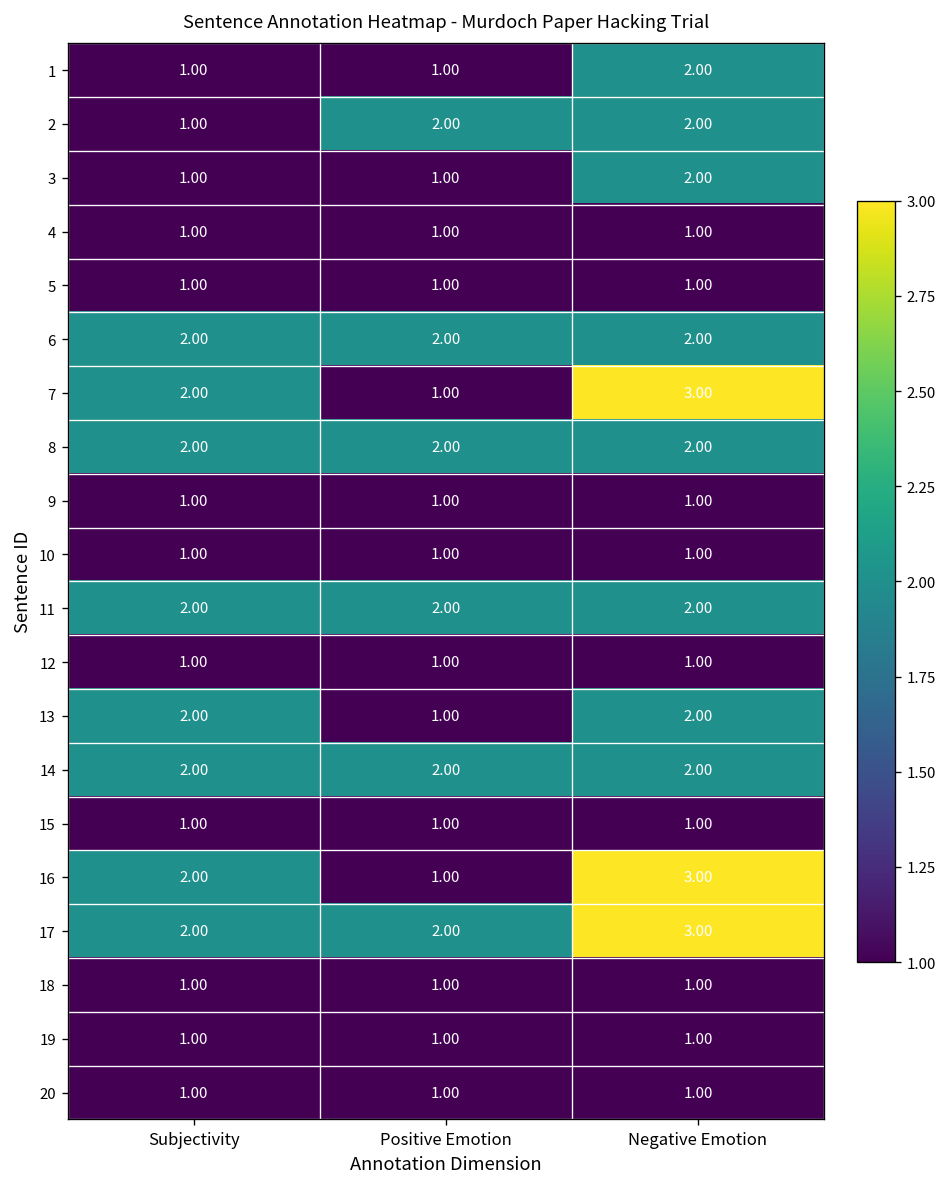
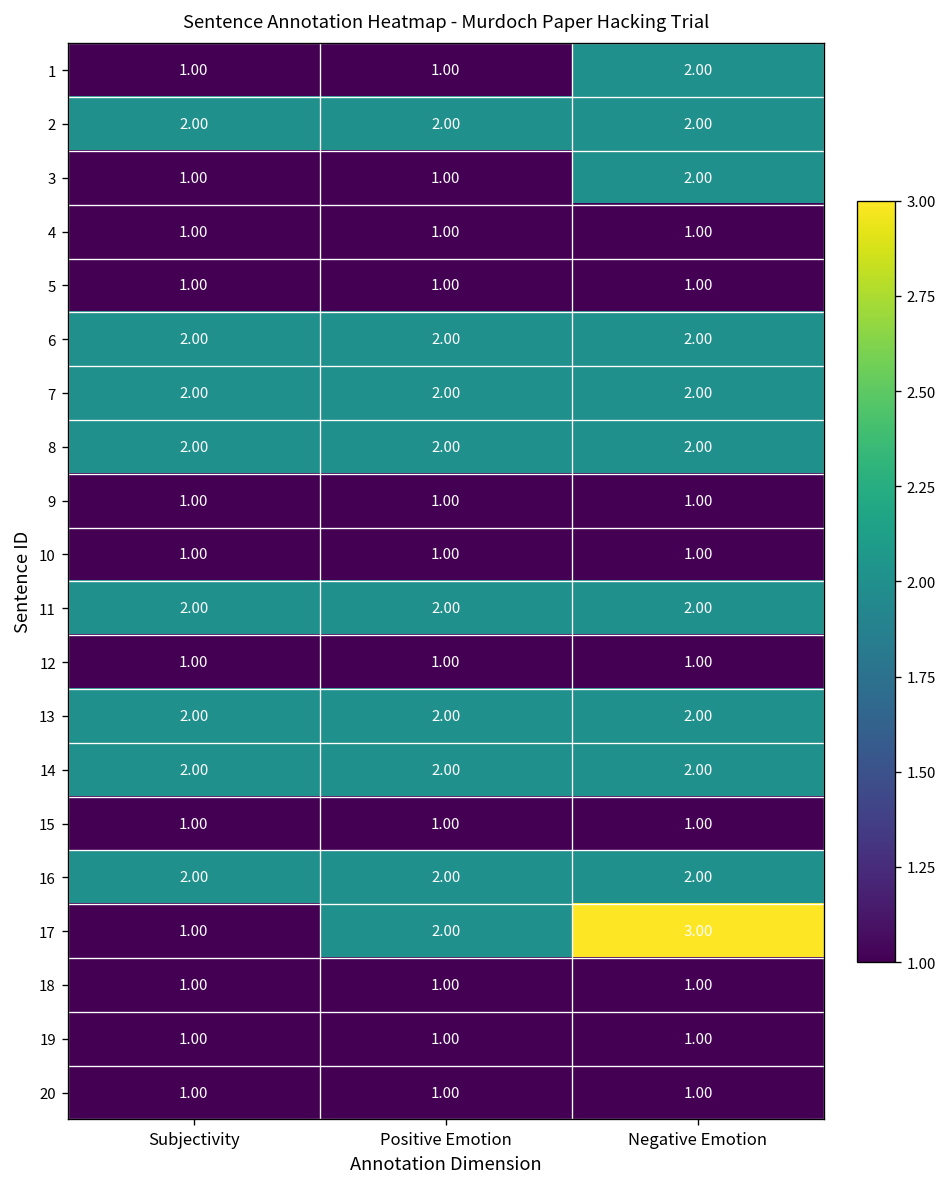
  {
    "1": {
      "Subjectivity": 1.00,
      "Positive Emotion": 1.00,
      "Negative Emotion": 2.00
    },
    "2": {
-     "Subjectivity": 1.00,
+     "Subjectivity": 2.00,
      "Positive Emotion": 2.00,
      "Negative Emotion": 2.00
    },
    "3": {
      "Subjectivity": 1.00,
      "Positive Emotion": 1.00,
      "Negative Emotion": 2.00
    },
    "4": {
      "Subjectivity": 1.00,
      "Positive Emotion": 1.00,
      "Negative Emotion": 1.00
    },
    "5": {
      "Subjectivity": 1.00,
      "Positive Emotion": 1.00,
      "Negative Emotion": 1.00
    },
    "6": {
      "Subjectivity": 2.00,
      "Positive Emotion": 2.00,
      "Negative Emotion": 2.00
    },
    "7": {
      "Subjectivity": 2.00,
-     "Positive Emotion": 1.00,
-     "Negative Emotion": 3.00
+     "Positive Emotion": 2.00,
+     "Negative Emotion": 2.00
    },
    "8": {
      "Subjectivity": 2.00,
      "Positive Emotion": 2.00,
      "Negative Emotion": 2.00
    },
    "9": {
      "Subjectivity": 1.00,
      "Positive Emotion": 1.00,
      "Negative Emotion": 1.00
    },
    "10": {
      "Subjectivity": 1.00,
      "Positive Emotion": 1.00,
      "Negative Emotion": 1.00
    },
    "11": {
      "Subjectivity": 2.00,
      "Positive Emotion": 2.00,
      "Negative Emotion": 2.00
    },
    "12": {
      "Subjectivity": 1.00,
      "Positive Emotion": 1.00,
      "Negative Emotion": 1.00
    },
    "13": {
      "Subjectivity": 2.00,
-     "Positive Emotion": 1.00,
+     "Positive Emotion": 2.00,
      "Negative Emotion": 2.00
    },
    "14": {
      "Subjectivity": 2.00,
      "Positive Emotion": 2.00,
      "Negative Emotion": 2.00
    },
    "15": {
      "Subjectivity": 1.00,
      "Positive Emotion": 1.00,
      "Negative Emotion": 1.00
    },
    "16": {
      "Subjectivity": 2.00,
-     "Positive Emotion": 1.00,
-     "Negative Emotion": 3.00
+     "Positive Emotion": 2.00,
+     "Negative Emotion": 2.00
    },
    "17": {
-     "Subjectivity": 2.00,
+     "Subjectivity": 1.00,
      "Positive Emotion": 2.00,
      "Negative Emotion": 3.00
    },
    "18": {
      "Subjectivity": 1.00,
      "Positive Emotion": 1.00,
      "Negative Emotion": 1.00
    },
    "19": {
      "Subjectivity": 1.00,
      "Positive Emotion": 1.00,
      "Negative Emotion": 1.00
    },
    "20": {
      "Subjectivity": 1.00,
      "Positive Emotion": 1.00,
      "Negative Emotion": 1.00
    }
  }
